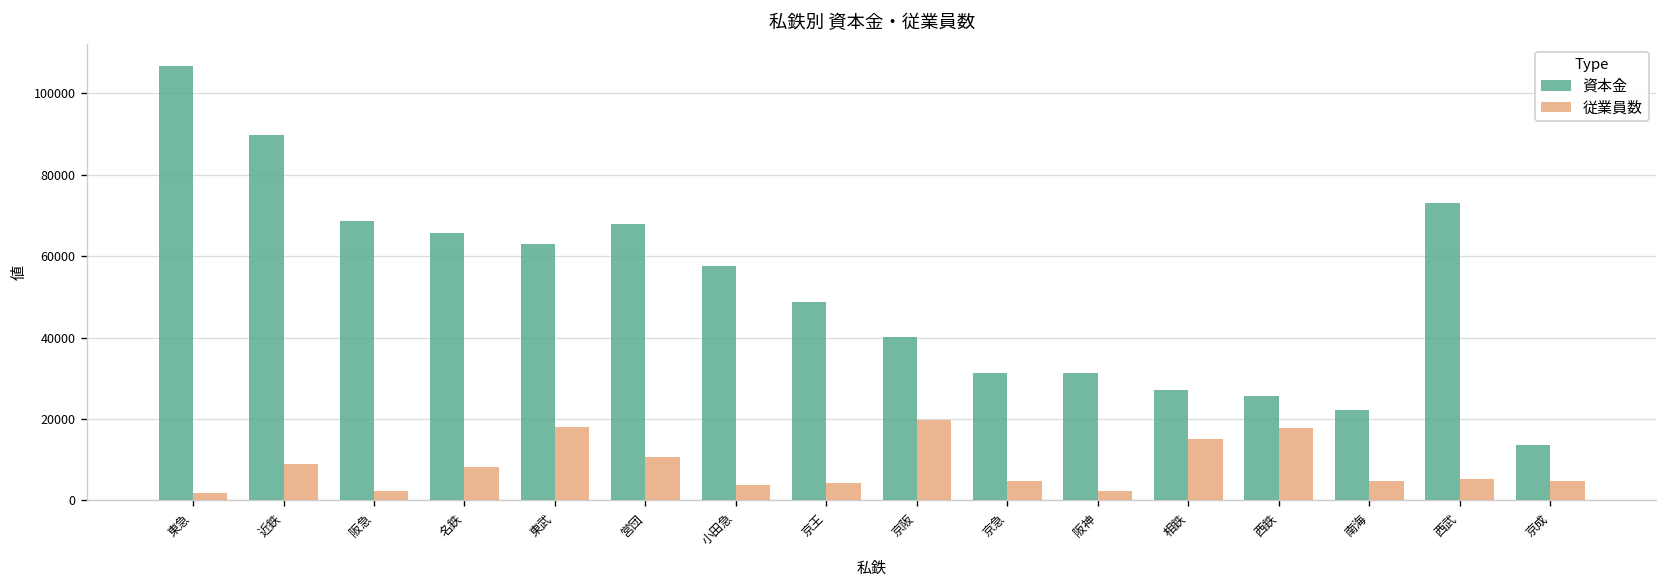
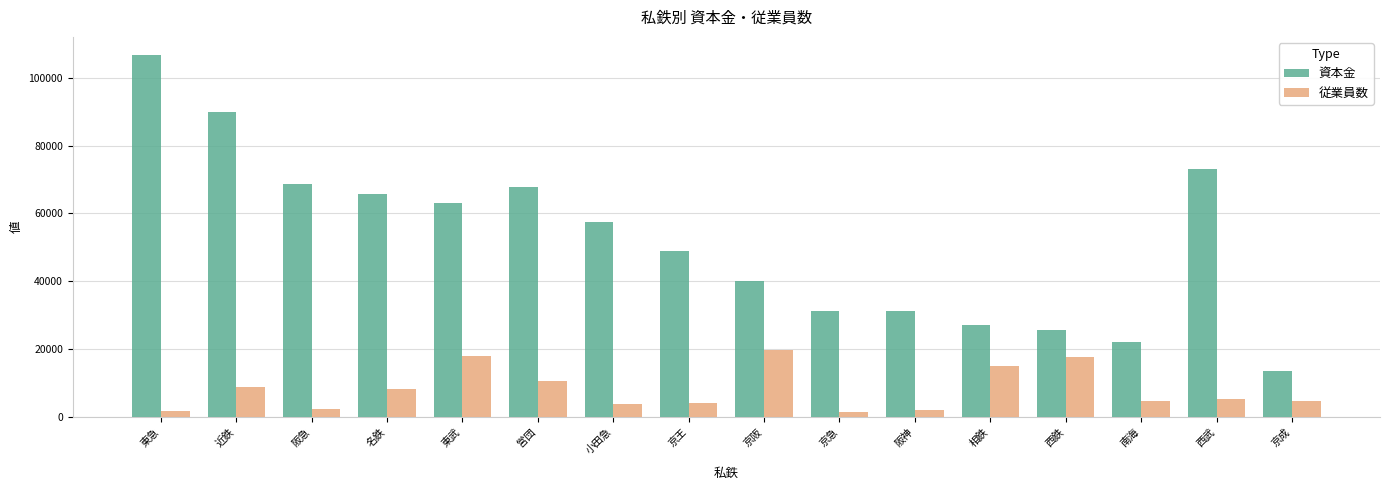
  {
    "資本金": {
      "東急": 107000,
      "近鉄": 90000,
      "阪急": 69000,
      "名鉄": 66000,
      "東武": 63000,
      "営団": 68000,
      "小田急": 58000,
      "京王": 49000,
      "京阪": 40000,
      "京急": 31000,
      "阪神": 31000,
      "相鉄": 27000,
      "西鉄": 26000,
      "南海": 22000,
      "西武": 73000,
      "京成": 14000
    },
    "従業員数": {
      "東急": 2000,
      "近鉄": 9000,
      "阪急": 2000,
      "名鉄": 8000,
      "東武": 18000,
      "営団": 11000,
      "小田急": 4000,
      "京王": 4000,
      "京阪": 20000,
-     "京急": 5000,
+     "京急": 2000,
      "阪神": 2000,
      "相鉄": 15000,
      "西鉄": 18000,
      "南海": 5000,
      "西武": 5000,
      "京成": 5000
    }
  }
